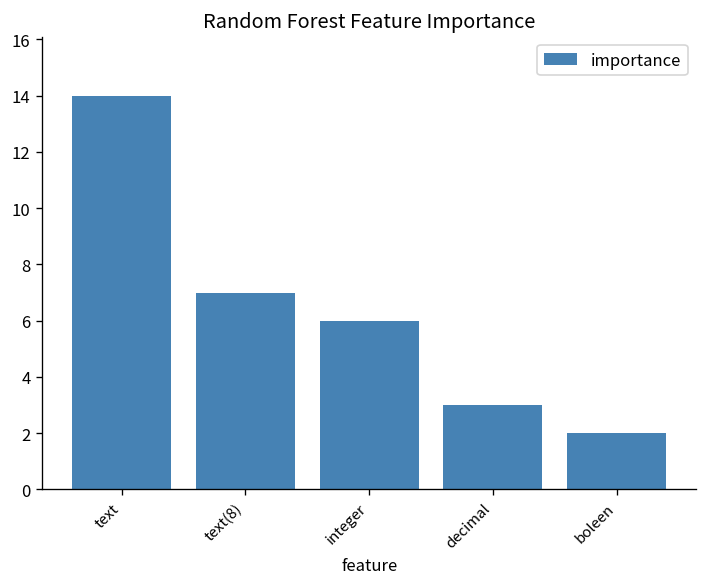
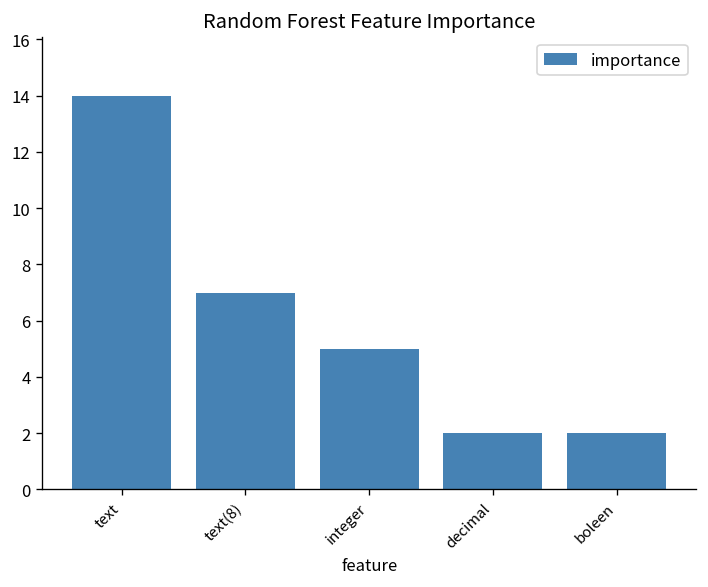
  {
    "text": 14,
    "text(8)": 7,
-   "integer": 6,
-   "decimal": 3,
+   "integer": 5,
+   "decimal": 2,
    "boleen": 2
  }
